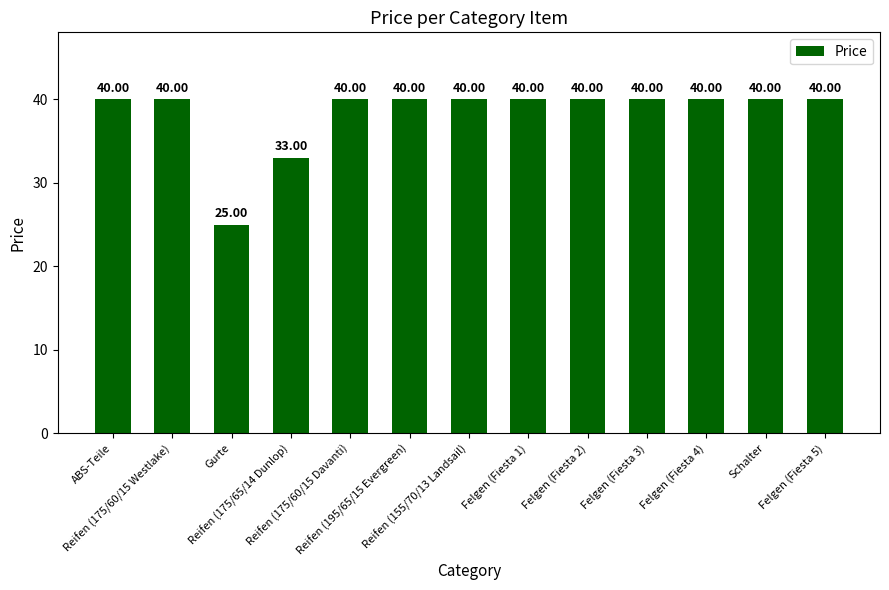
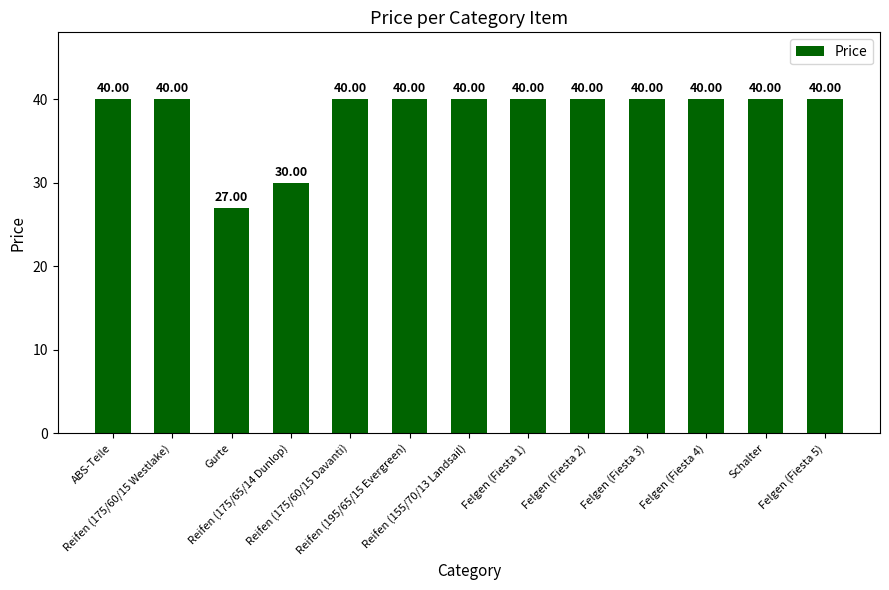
  {
    "ABS-Teile": 40.00,
    "Reifen (175/60/15 Westlake)": 40.00,
-   "Gurte": 25.00,
-   "Reifen (175/65/14 Dunlop)": 33.00,
+   "Gurte": 27.00,
+   "Reifen (175/65/14 Dunlop)": 30.00,
    "Reifen (175/60/15 Davanti)": 40.00,
    "Reifen (195/65/15 Evergreen)": 40.00,
    "Reifen (155/70/13 Landsail)": 40.00,
    "Felgen (Fiesta 1)": 40.00,
    "Felgen (Fiesta 2)": 40.00,
    "Felgen (Fiesta 3)": 40.00,
    "Felgen (Fiesta 4)": 40.00,
    "Schalter": 40.00,
    "Felgen (Fiesta 5)": 40.00
  }
